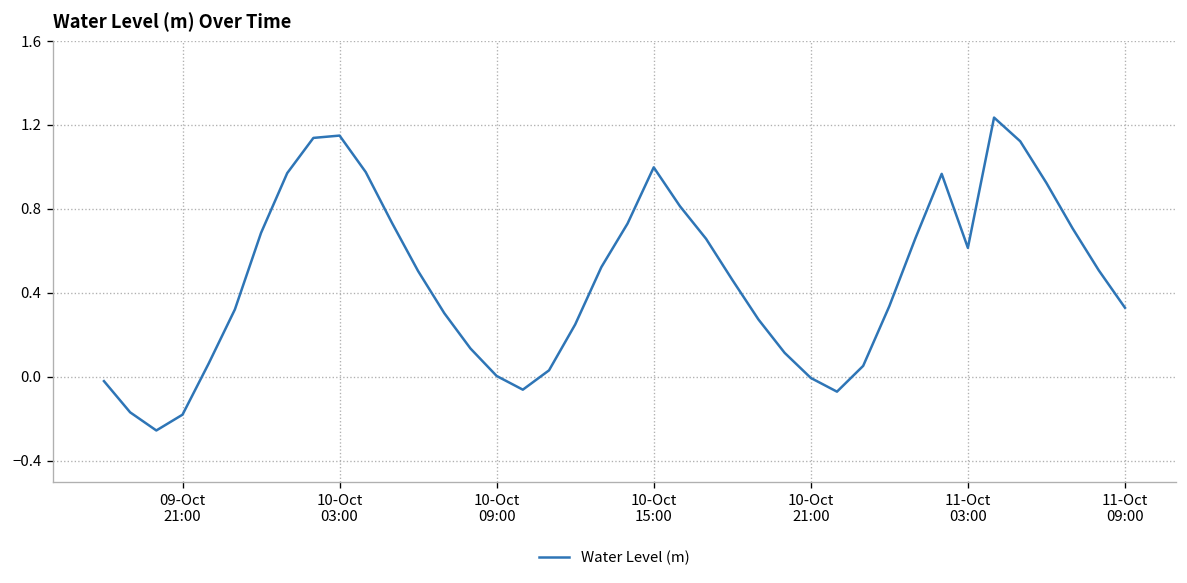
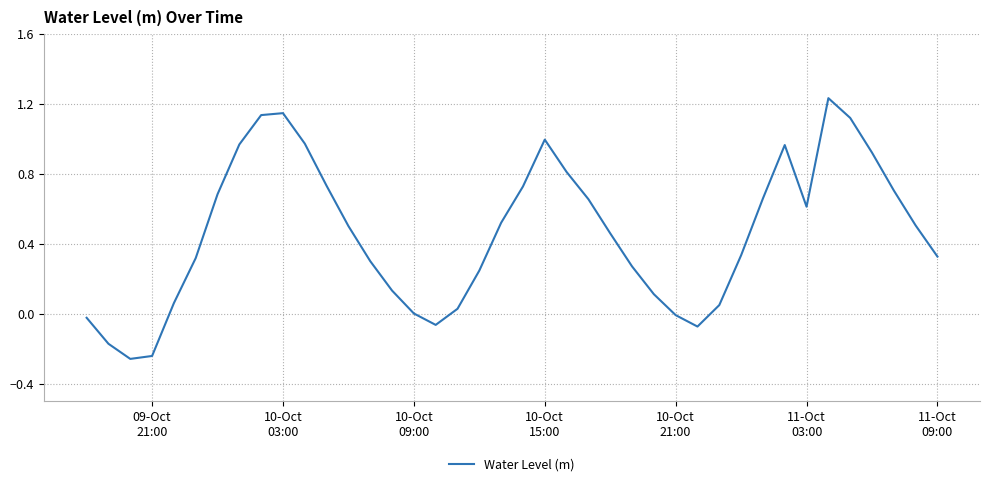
  {
-   "09-Oct 21:00": -0.18,
+   "09-Oct 21:00": -0.24,
    "10-Oct 03:00": 1.15,
    "10-Oct 09:00": 0.00,
    "10-Oct 15:00": 1.00,
    "10-Oct 21:00": -0.01,
    "11-Oct 03:00": 0.61,
    "11-Oct 09:00": 0.33
  }
